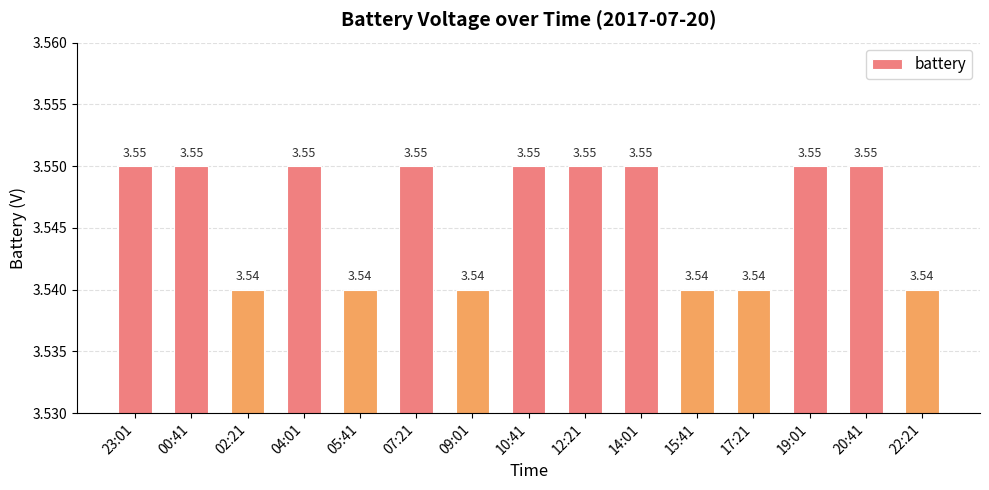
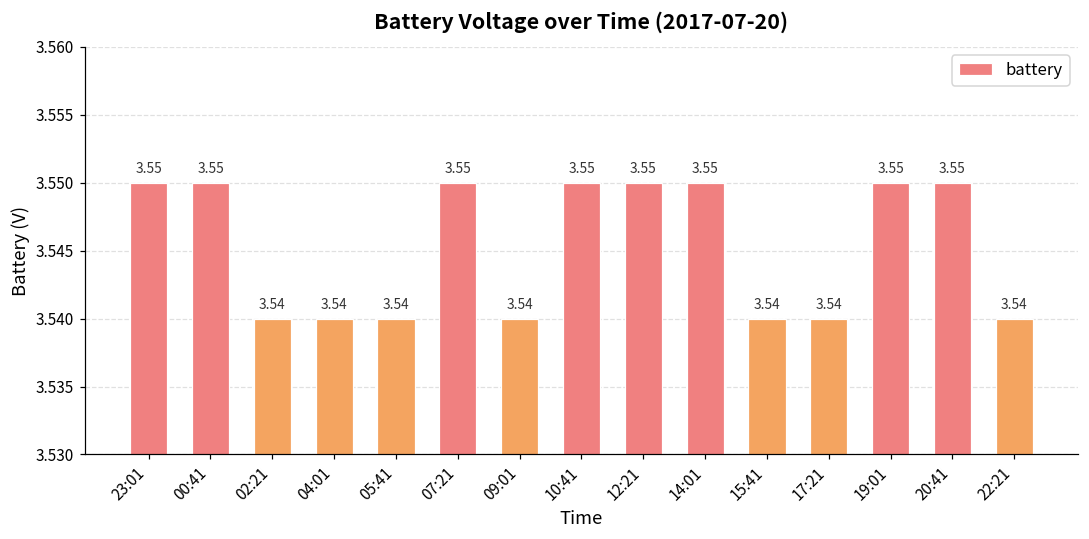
  {
    "23:01": 3.55,
    "00:41": 3.55,
    "02:21": 3.54,
-   "04:01": 3.55,
+   "04:01": 3.54,
    "05:41": 3.54,
    "07:21": 3.55,
    "09:01": 3.54,
    "10:41": 3.55,
    "12:21": 3.55,
    "14:01": 3.55,
    "15:41": 3.54,
    "17:21": 3.54,
    "19:01": 3.55,
    "20:41": 3.55,
    "22:21": 3.54
  }
